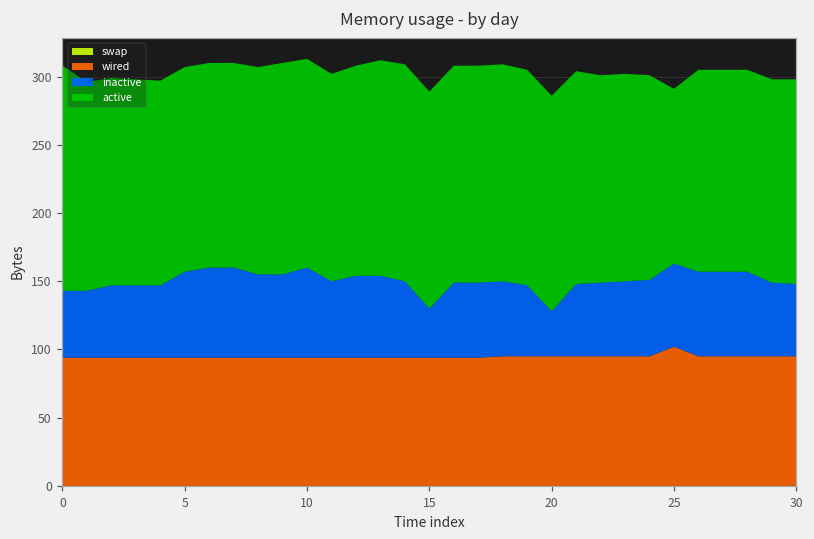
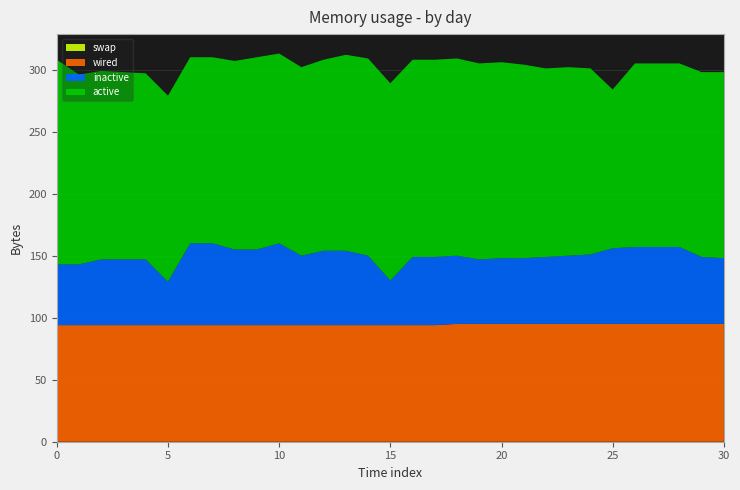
  {
    "swap": {
      "0": 0,
      "5": 0,
      "10": 0,
      "15": 0,
      "20": 0,
      "25": 0,
      "30": 0
    },
    "wired": {
      "0": 94,
      "5": 94,
      "10": 94,
      "15": 94,
      "20": 95,
-     "25": 102,
+     "25": 95,
      "30": 95
    },
    "inactive": {
      "0": 49,
-     "5": 63,
+     "5": 35,
      "10": 66,
      "15": 36,
-     "20": 33,
+     "20": 53,
      "25": 61,
      "30": 53
    },
    "active": {
      "0": 165,
      "5": 150,
      "10": 153,
      "15": 159,
      "20": 158,
      "25": 128,
      "30": 150
    }
  }
